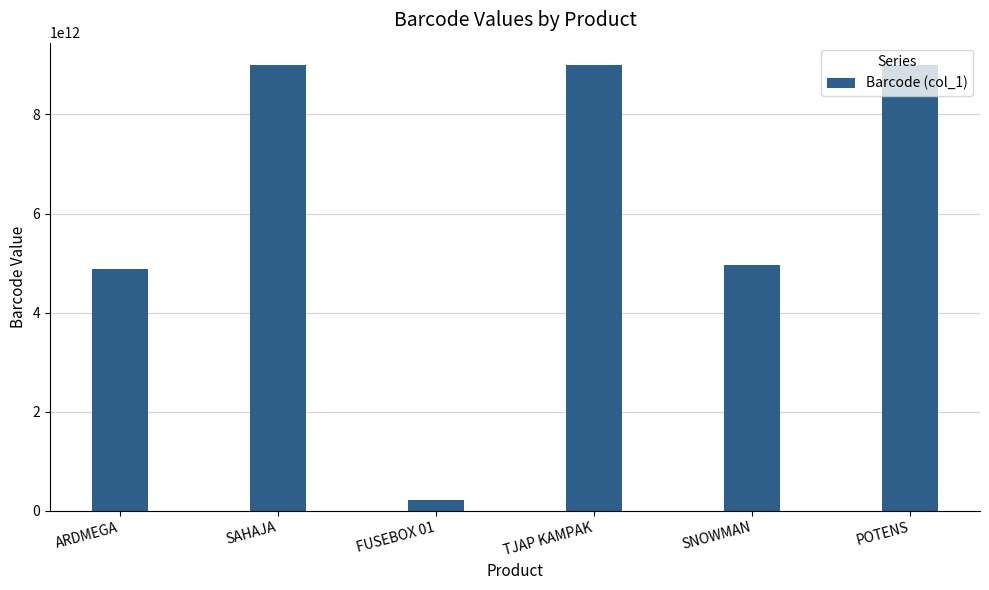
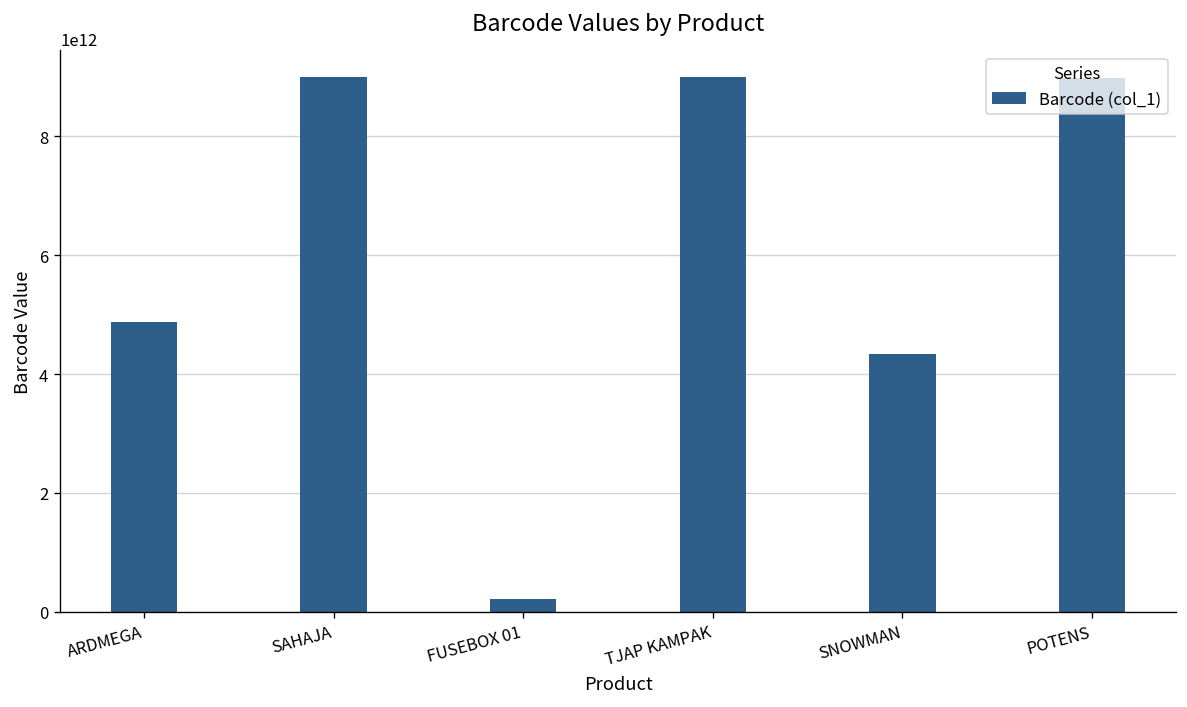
  {
    "ARDMEGA": 4900000000000,
    "SAHAJA": 9000000000000,
    "FUSEBOX 01": 200000000000,
    "TJAP KAMPAK": 9000000000000,
-   "SNOWMAN": 5000000000000
+   "SNOWMAN": 4300000000000
  }
